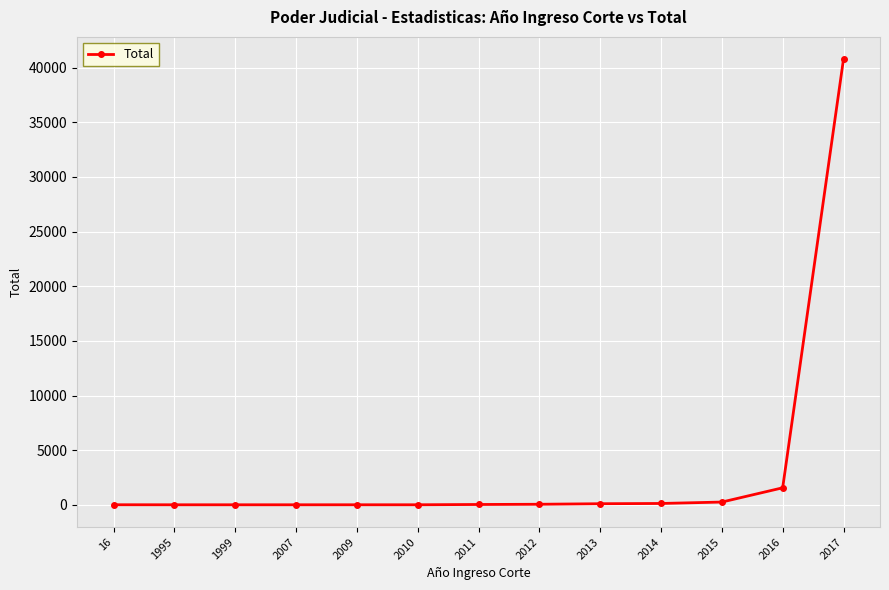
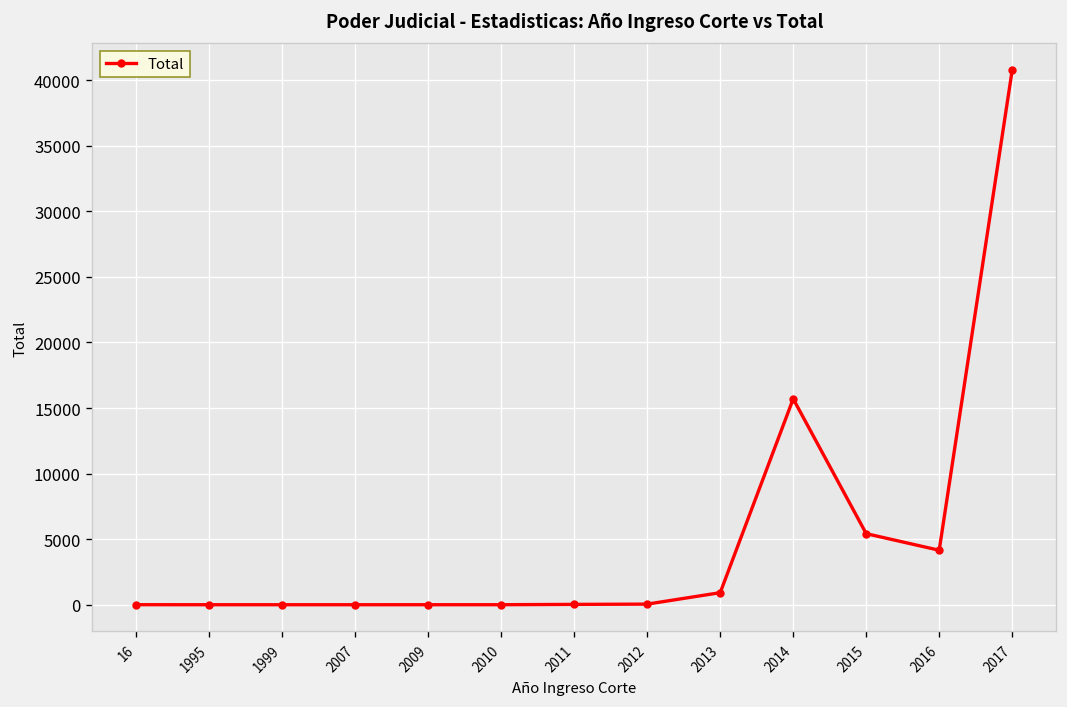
  {
    "16": 0,
    "1995": 0,
    "1999": 0,
    "2007": 0,
    "2009": 0,
    "2010": 0,
    "2011": 0,
    "2012": 0,
-   "2013": 100,
-   "2014": 100,
-   "2015": 300,
-   "2016": 1600,
+   "2013": 900,
+   "2014": 15700,
+   "2015": 5400,
+   "2016": 4200,
    "2017": 40800
  }
